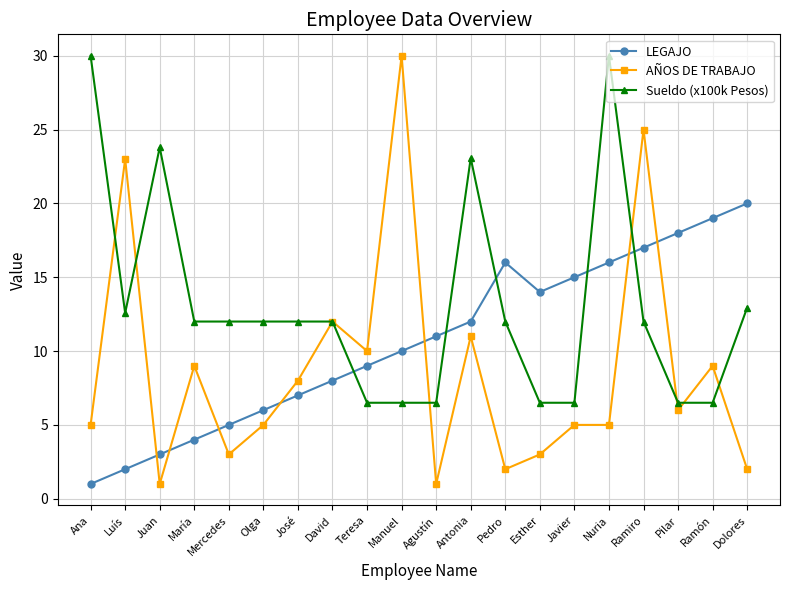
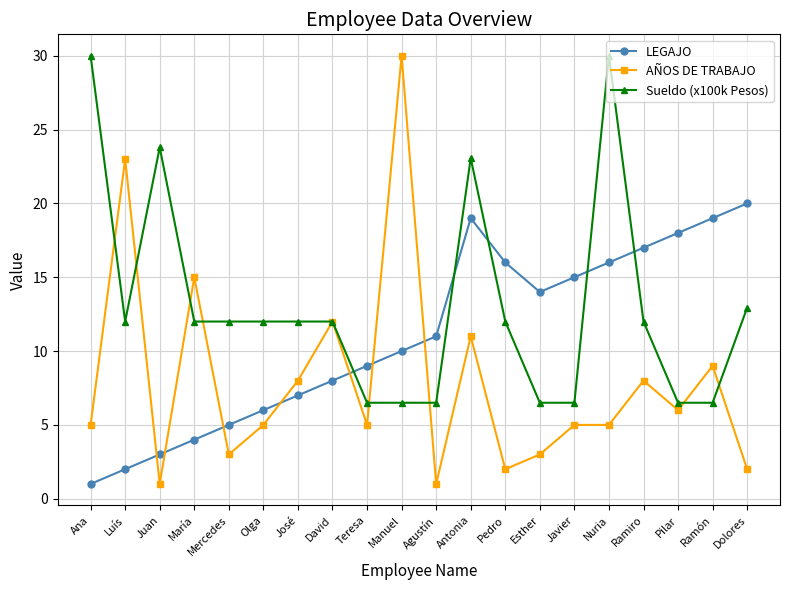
  {
    "LEGAJO": {
      "Ana": 1,
      "Luís": 2,
      "Juan": 3,
      "María": 4,
      "Mercedes": 5,
      "Olga": 6,
      "José": 7,
      "David": 8,
      "Teresa": 9,
      "Manuel": 10,
      "Agustín": 11,
-     "Antonia": 12,
+     "Antonia": 19,
      "Pedro": 16,
      "Esther": 14,
      "Javier": 15,
      "Nuria": 16,
      "Ramiro": 17,
      "Pilar": 18,
      "Ramón": 19,
      "Dolores": 20
    },
    "AÑOS DE TRABAJO": {
      "Ana": 5,
      "Luís": 23,
      "Juan": 1,
-     "María": 9,
+     "María": 15,
      "Mercedes": 3,
      "Olga": 5,
      "José": 8,
-     "Teresa": 10,
+     "Teresa": 5,
      "Manuel": 30,
      "Agustín": 1,
      "Antonia": 11,
      "Pedro": 2,
      "Esther": 3,
      "Javier": 5,
      "Nuria": 5,
-     "Ramiro": 25,
+     "Ramiro": 8,
      "Pilar": 6,
      "Ramón": 9,
      "Dolores": 2
    },
    "Sueldo (x100k Pesos)": {
      "Ana": 30.0,
-     "Luís": 12.6,
+     "Luís": 12.0,
      "Juan": 23.8,
      "María": 12.0,
      "Mercedes": 12.0,
      "Olga": 12.0,
      "José": 12.0,
      "Teresa": 6.5,
      "Manuel": 6.5,
      "Agustín": 6.5,
      "Antonia": 23.1,
      "Pedro": 12.0,
      "Esther": 6.5,
      "Javier": 6.5,
      "Ramiro": 12.0,
      "Pilar": 6.5,
      "Ramón": 6.5,
      "Dolores": 12.9
    }
  }
